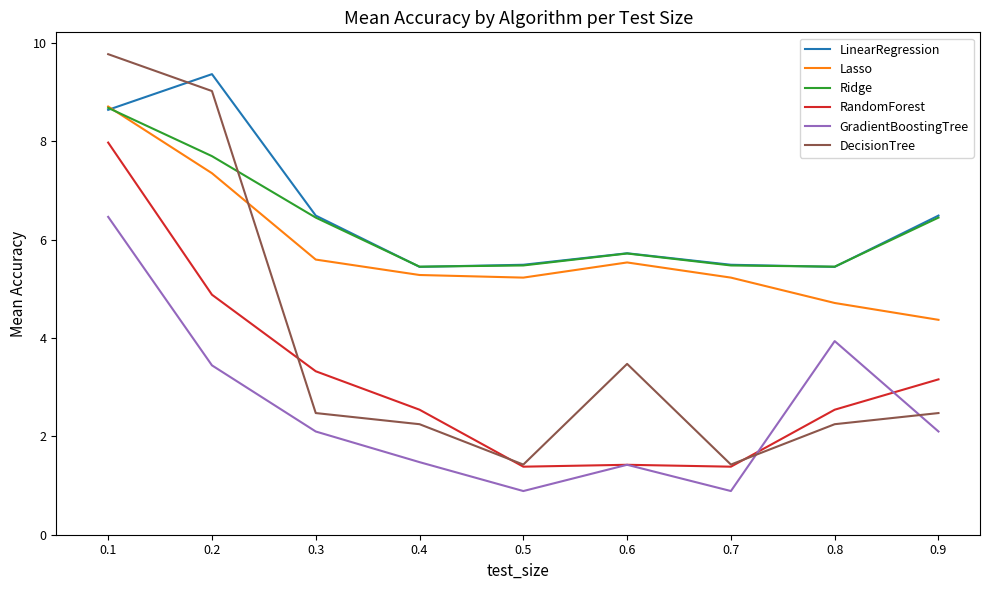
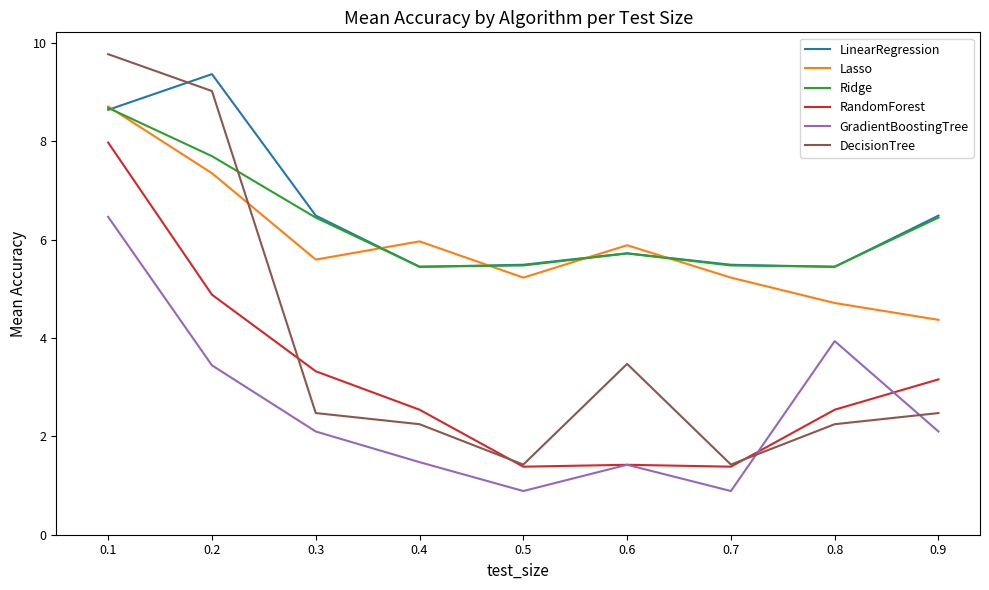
  {
    "LinearRegression": {
      "0.2": 9.4
    },
    "Lasso": {
      "0.2": 7.4,
      "0.3": 5.6,
-     "0.4": 5.3,
+     "0.4": 6.0,
      "0.5": 5.2,
-     "0.6": 5.5,
+     "0.6": 5.9,
      "0.7": 5.2,
      "0.8": 4.7,
      "0.9": 4.4
    },
    "Ridge": {
      "0.2": 7.7
    },
    "RandomForest": {
      "0.1": 8.0,
      "0.2": 4.9,
      "0.3": 3.3,
      "0.4": 2.5,
      "0.8": 2.5,
      "0.9": 3.2
    },
    "GradientBoostingTree": {
      "0.1": 6.5,
      "0.2": 3.4,
      "0.3": 2.1,
      "0.4": 1.5,
      "0.5": 0.9,
      "0.7": 0.9,
      "0.8": 3.9,
      "0.9": 2.1
    },
    "DecisionTree": {
      "0.1": 9.8,
      "0.2": 9.0,
      "0.3": 2.5,
      "0.4": 2.2,
      "0.6": 3.5,
      "0.8": 2.2,
      "0.9": 2.5
    }
  }
